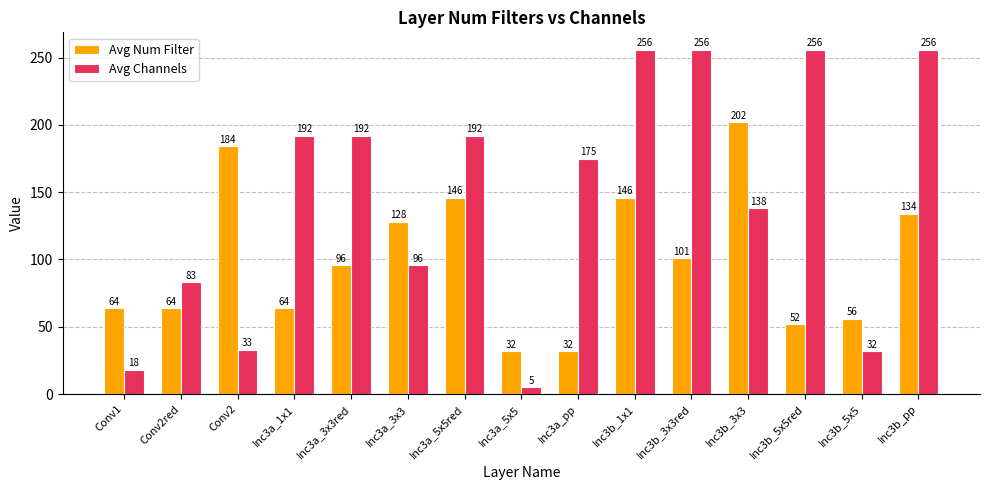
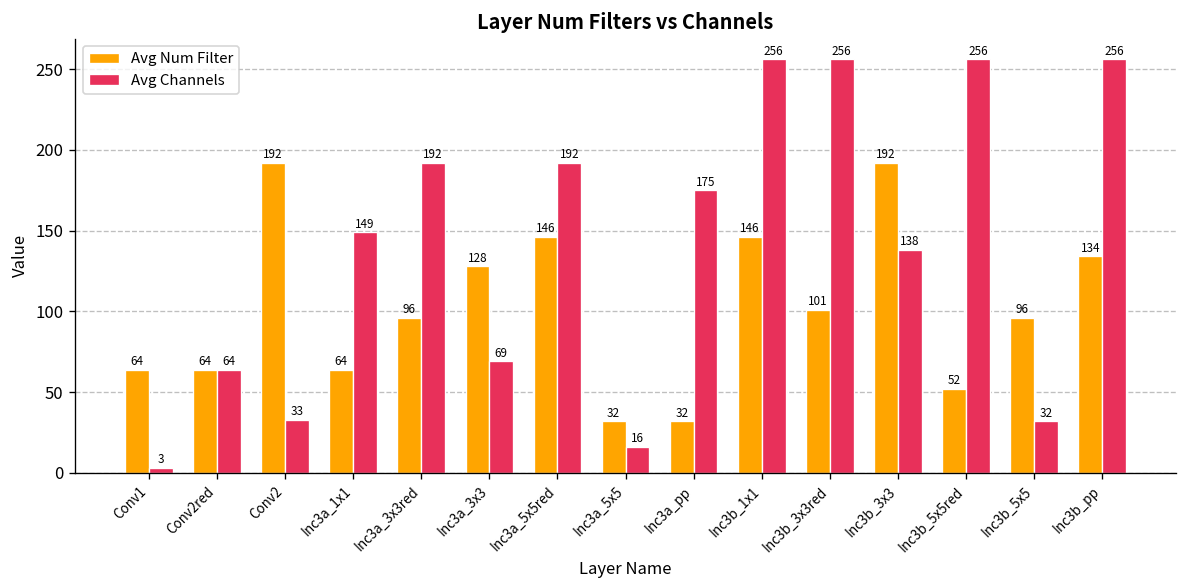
  {
    "Avg Num Filter": {
      "Conv1": 64,
      "Conv2red": 64,
-     "Conv2": 184,
+     "Conv2": 192,
      "Inc3a_1x1": 64,
      "Inc3a_3x3red": 96,
      "Inc3a_3x3": 128,
      "Inc3a_5x5red": 146,
      "Inc3a_5x5": 32,
      "Inc3a_pp": 32,
      "Inc3b_1x1": 146,
      "Inc3b_3x3red": 101,
-     "Inc3b_3x3": 202,
+     "Inc3b_3x3": 192,
      "Inc3b_5x5red": 52,
-     "Inc3b_5x5": 56,
+     "Inc3b_5x5": 96,
      "Inc3b_pp": 134
    },
    "Avg Channels": {
-     "Conv1": 18,
-     "Conv2red": 83,
+     "Conv1": 3,
+     "Conv2red": 64,
      "Conv2": 33,
-     "Inc3a_1x1": 192,
+     "Inc3a_1x1": 149,
      "Inc3a_3x3red": 192,
-     "Inc3a_3x3": 96,
+     "Inc3a_3x3": 69,
      "Inc3a_5x5red": 192,
-     "Inc3a_5x5": 5,
+     "Inc3a_5x5": 16,
      "Inc3a_pp": 175,
      "Inc3b_1x1": 256,
      "Inc3b_3x3red": 256,
      "Inc3b_3x3": 138,
      "Inc3b_5x5red": 256,
      "Inc3b_5x5": 32,
      "Inc3b_pp": 256
    }
  }
